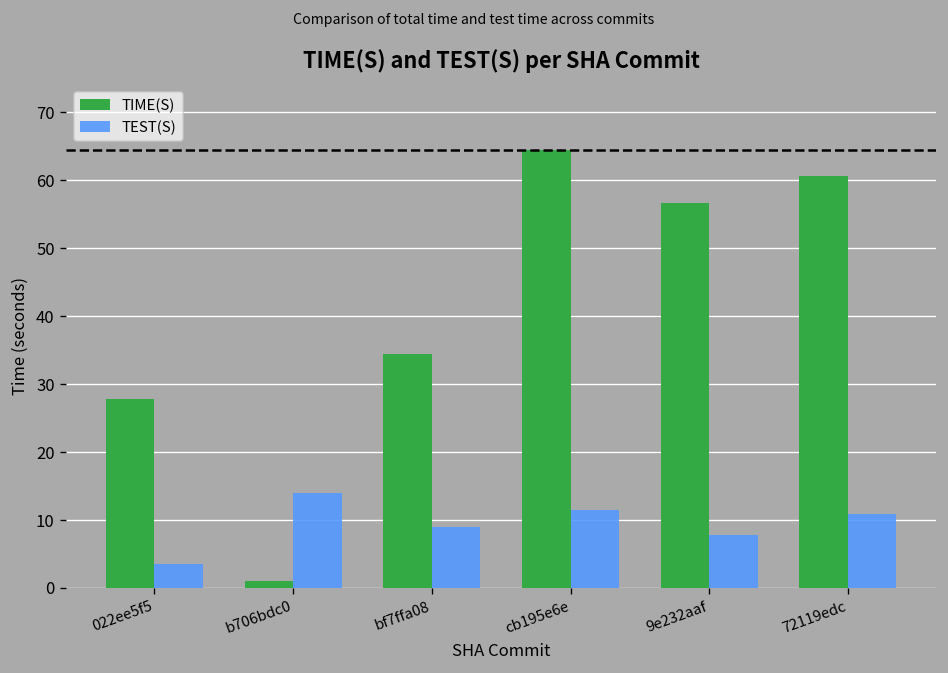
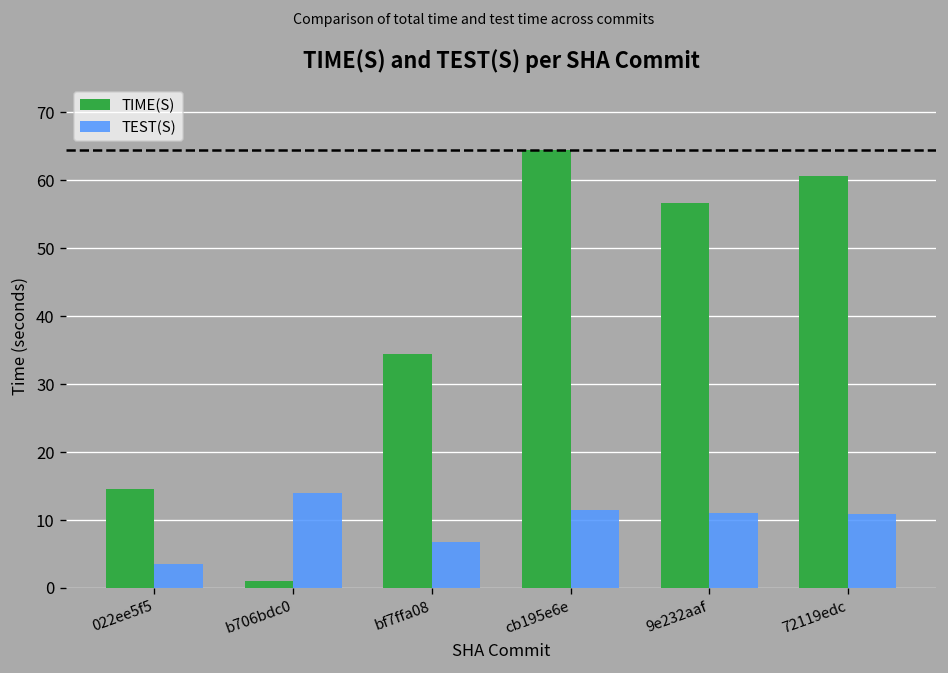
  {
    "TIME(S)": {
-     "022ee5f5": 28,
+     "022ee5f5": 14,
      "b706bdc0": 1,
      "bf7ffa08": 34,
      "cb195e6e": 64,
      "9e232aaf": 57,
      "72119edc": 61
    },
    "TEST(S)": {
      "022ee5f5": 3,
      "b706bdc0": 14,
-     "bf7ffa08": 9,
+     "bf7ffa08": 7,
      "cb195e6e": 11,
-     "9e232aaf": 8,
+     "9e232aaf": 11,
      "72119edc": 11
    }
  }
